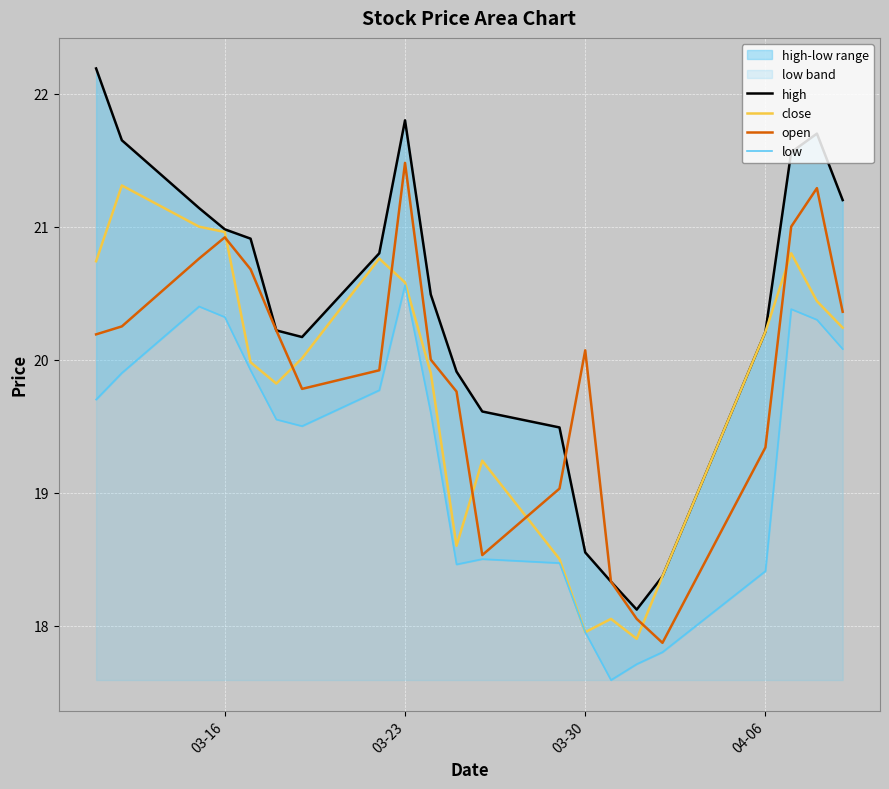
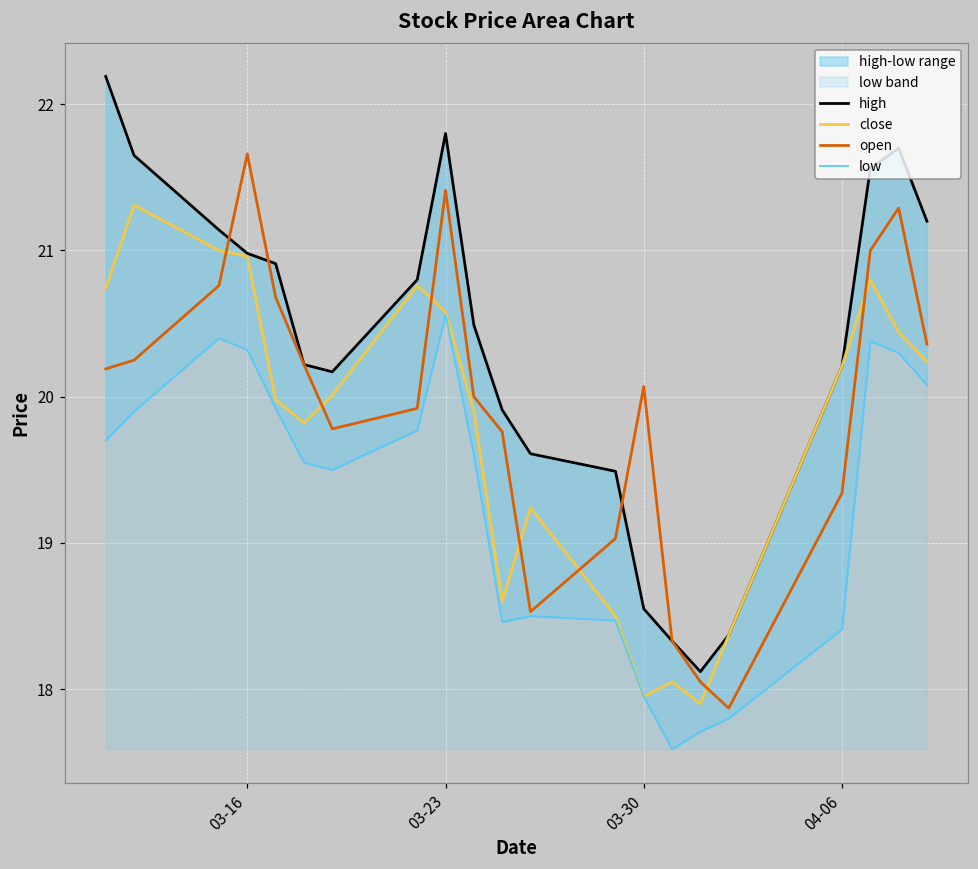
  {
    "close": {
      "03-16": 20.96,
      "03-23": 20.58
    },
    "open": {
-     "03-16": 20.92,
-     "03-23": 21.48,
+     "03-16": 21.66,
+     "03-23": 21.41,
      "03-30": 20.07,
      "04-06": 19.34
    }
  }
